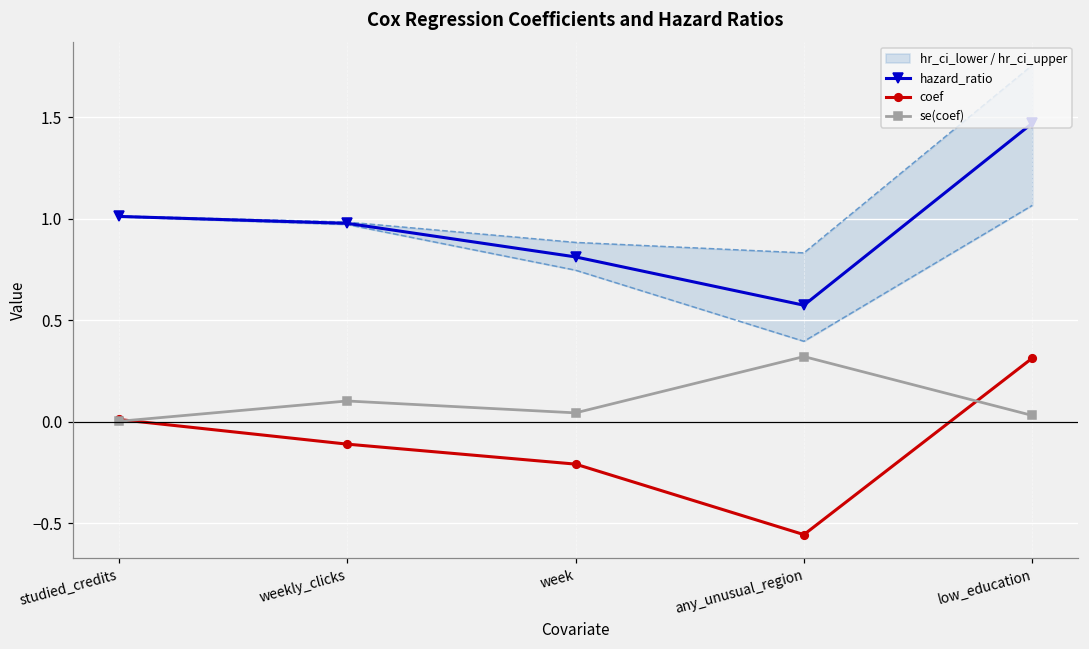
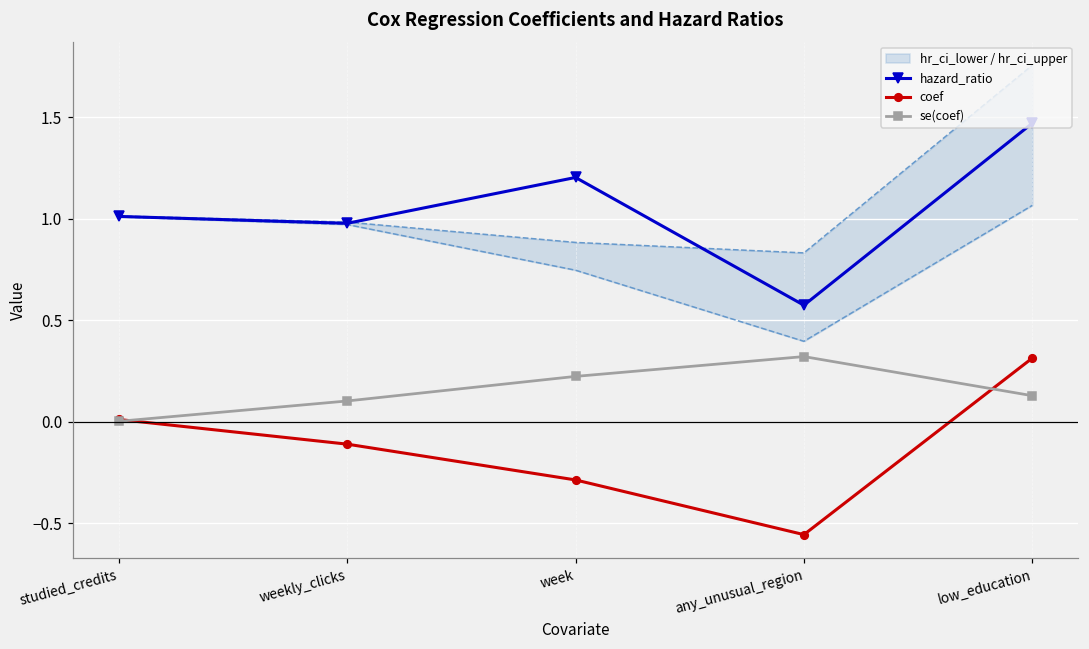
  {
    "hazard_ratio": {
-     "week": 0.81,
+     "week": 1.20,
      "any_unusual_region": 0.57,
      "low_education": 1.47
    },
    "coef": {
      "weekly_clicks": -0.11,
-     "week": -0.21,
+     "week": -0.29,
      "any_unusual_region": -0.56,
      "low_education": 0.31
    },
    "se(coef)": {
      "weekly_clicks": 0.10,
-     "week": 0.04,
+     "week": 0.22,
      "any_unusual_region": 0.32,
-     "low_education": 0.03
+     "low_education": 0.13
    }
  }
